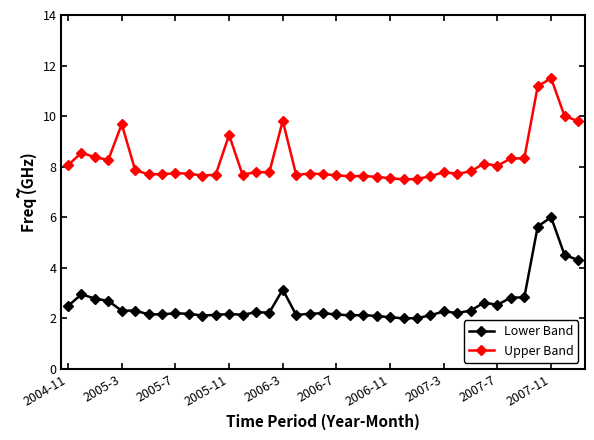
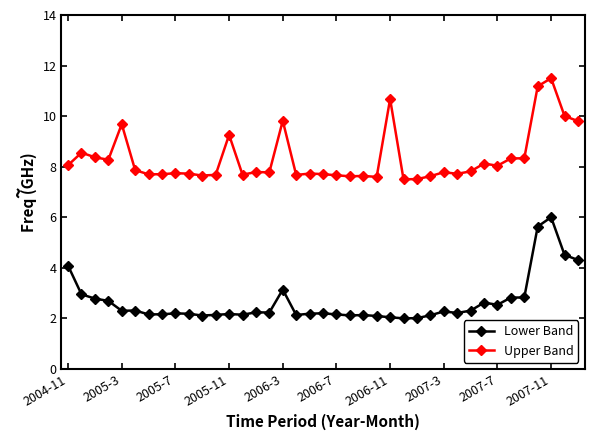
  {
    "Lower Band": {
-     "2004-11": 2.5,
+     "2004-11": 4.1,
      "2005-3": 2.3,
      "2005-7": 2.2,
      "2005-11": 2.2,
      "2006-3": 3.1,
      "2006-7": 2.2,
      "2006-11": 2.0,
      "2007-3": 2.3,
      "2007-7": 2.5,
      "2007-11": 6.0
    },
    "Upper Band": {
      "2004-11": 8.1,
      "2005-3": 9.7,
      "2005-7": 7.7,
      "2005-11": 9.3,
      "2006-3": 9.8,
      "2006-7": 7.7,
-     "2006-11": 7.5,
+     "2006-11": 10.7,
      "2007-3": 7.8,
      "2007-7": 8.0,
      "2007-11": 11.5
    }
  }
